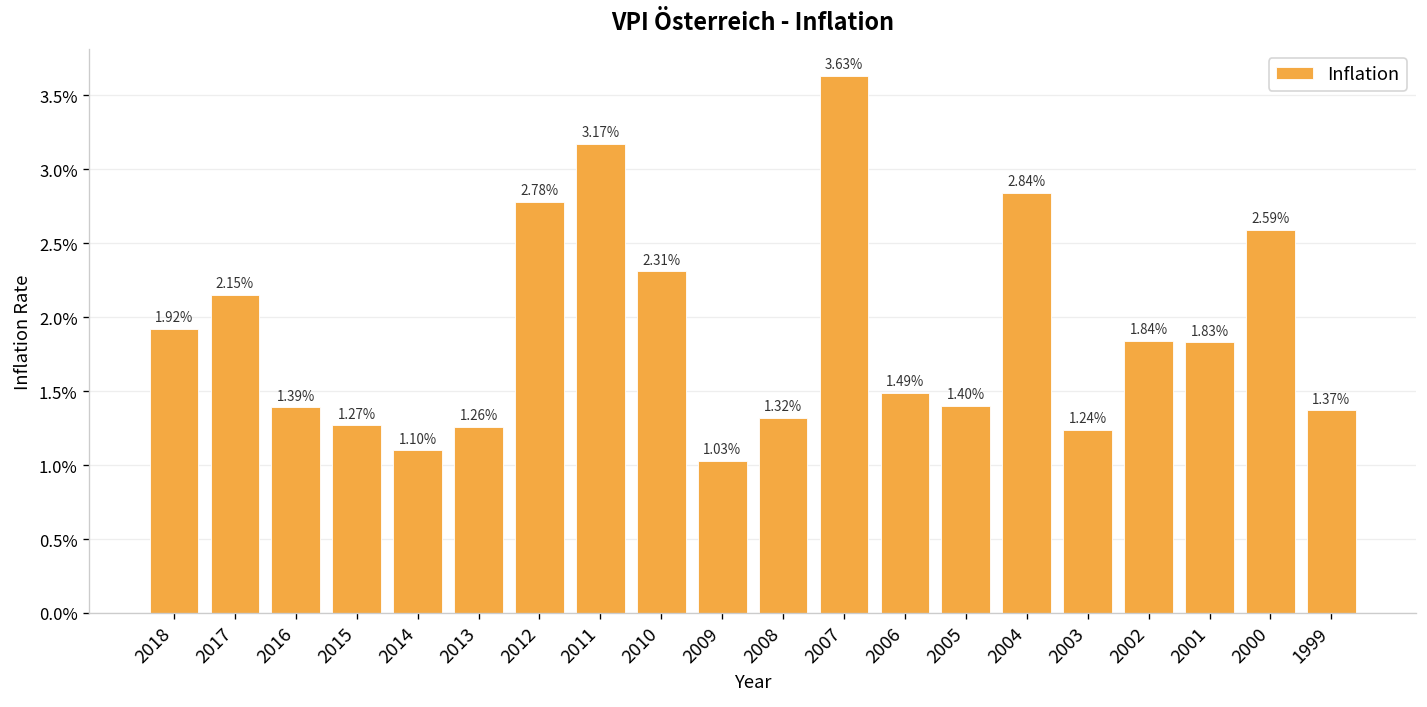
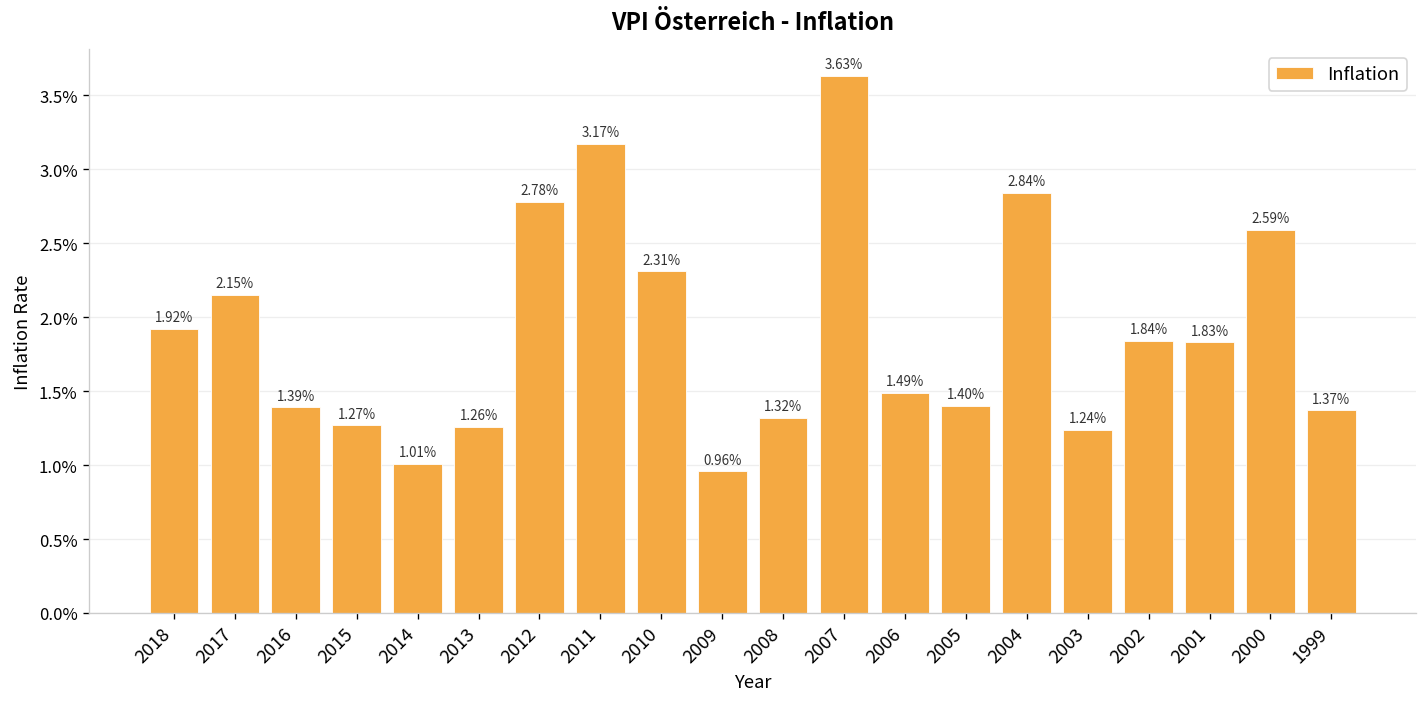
  {
    "2018": "1.92%",
    "2017": "2.15%",
    "2016": "1.39%",
    "2015": "1.27%",
-   "2014": "1.10%",
+   "2014": "1.01%",
    "2013": "1.26%",
    "2012": "2.78%",
    "2011": "3.17%",
    "2010": "2.31%",
-   "2009": "1.03%",
+   "2009": "0.96%",
    "2008": "1.32%",
    "2007": "3.63%",
    "2006": "1.49%",
    "2005": "1.40%",
    "2004": "2.84%",
    "2003": "1.24%",
    "2002": "1.84%",
    "2001": "1.83%",
    "2000": "2.59%",
    "1999": "1.37%"
  }
